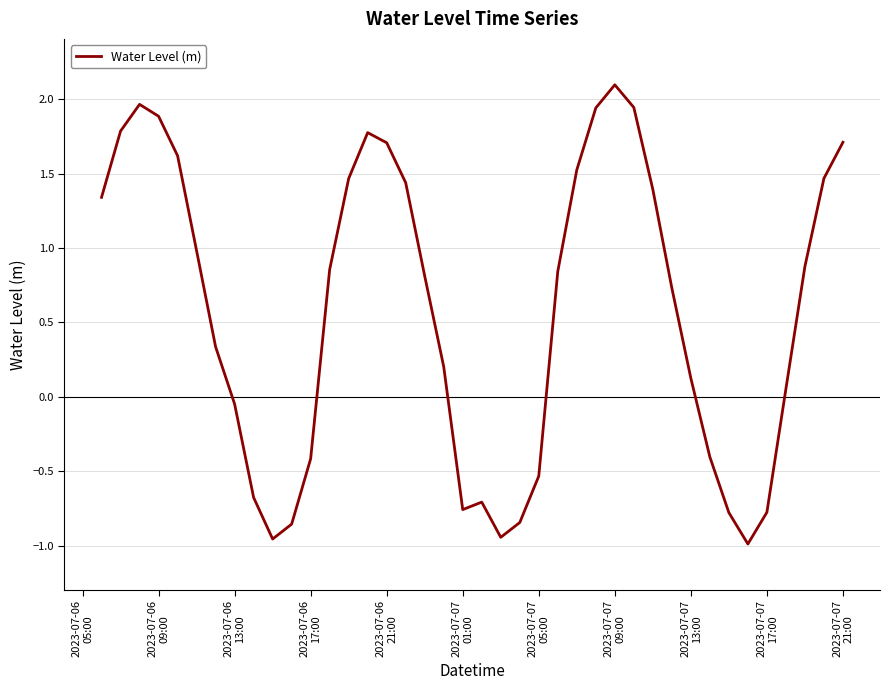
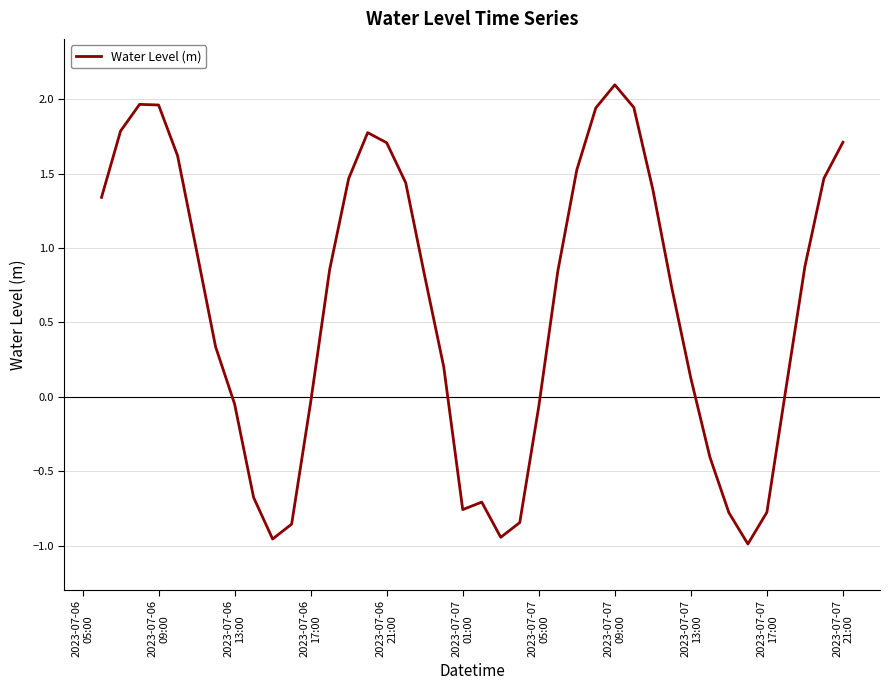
  {
-   "2023-07-06 09:00": 1.89,
+   "2023-07-06 09:00": 1.96,
    "2023-07-06 13:00": -0.05,
-   "2023-07-06 17:00": -0.42,
+   "2023-07-06 17:00": -0.04,
    "2023-07-06 21:00": 1.71,
    "2023-07-07 01:00": -0.76,
-   "2023-07-07 05:00": -0.53,
+   "2023-07-07 05:00": -0.06,
    "2023-07-07 09:00": 2.10,
    "2023-07-07 13:00": 0.13,
    "2023-07-07 17:00": -0.78,
    "2023-07-07 21:00": 1.71
  }
